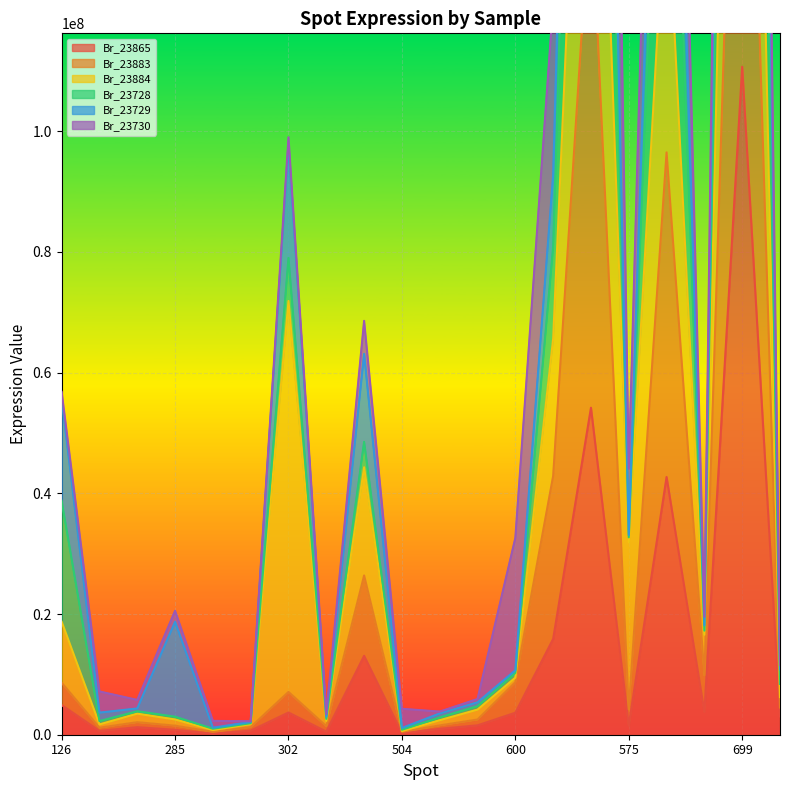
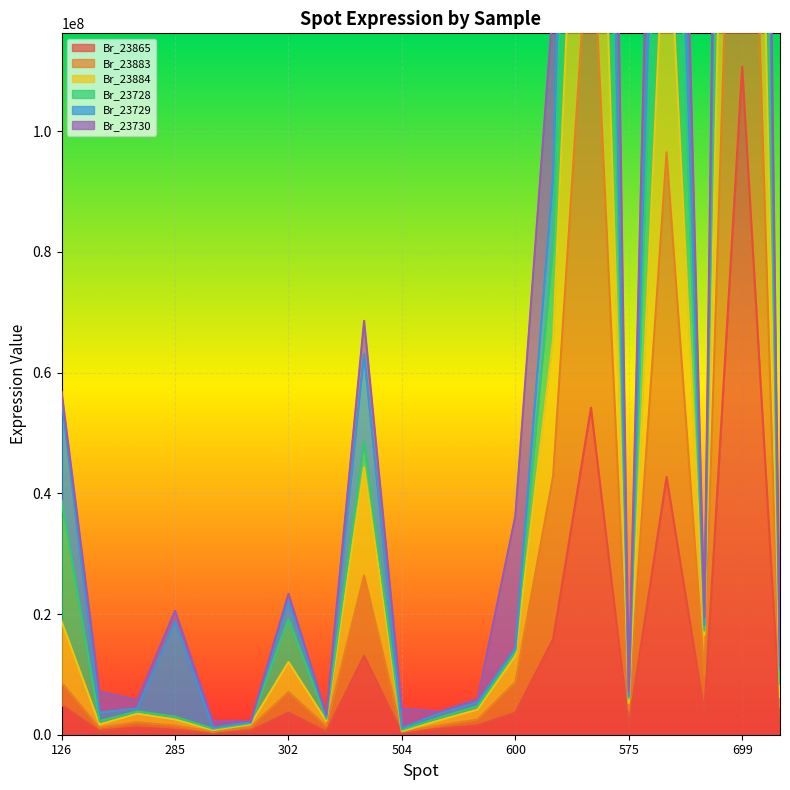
  {
    "Br_23884": {
      "126": 10000000,
      "285": 1000000,
-     "302": 65000000,
-     "600": 1000000,
-     "575": 28000000
+     "302": 5000000,
+     "600": 4000000,
+     "575": 1000000
    },
    "Br_23728": {
      "126": 20000000,
      "285": 0,
      "302": 7000000,
      "600": 1000000
    },
    "Br_23729": {
      "126": 17000000,
      "285": 16000000,
-     "302": 19000000,
+     "302": 3000000,
      "600": 0
    },
    "Br_23730": {
      "126": 1000000,
      "285": 2000000,
      "302": 1000000,
      "504": 3000000,
      "600": 22000000,
-     "575": 11000000
+     "575": 1000000
    }
  }
